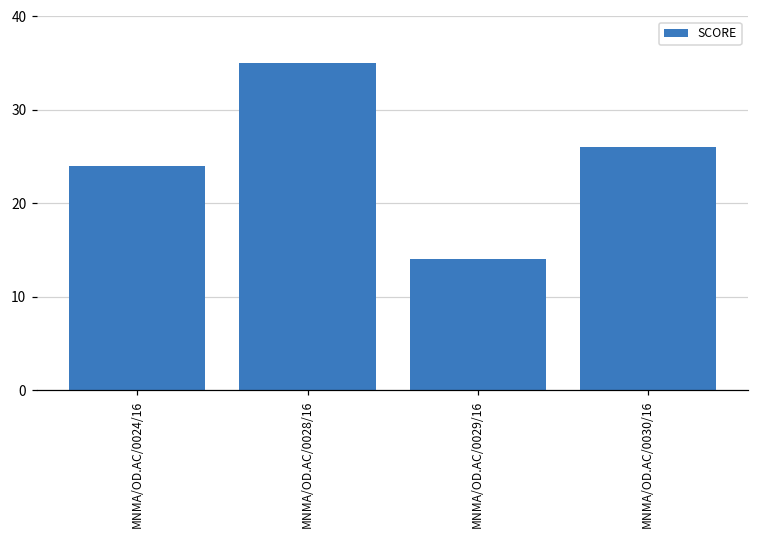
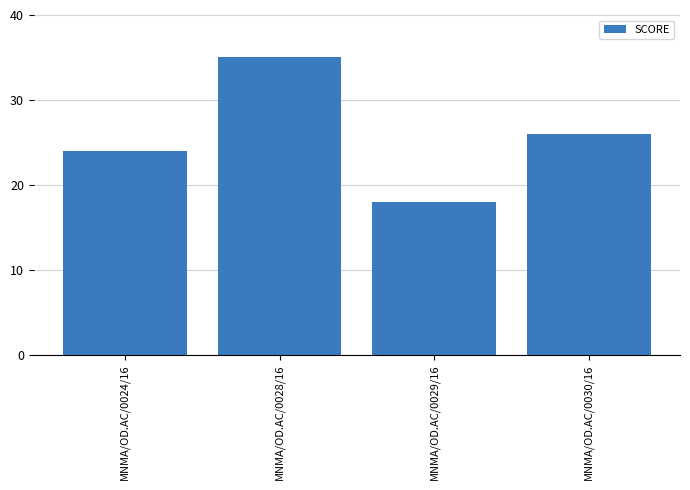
  {
    "MNMA/OD.AC/0024/16": 24,
    "MNMA/OD.AC/0028/16": 35,
-   "MNMA/OD.AC/0029/16": 14,
+   "MNMA/OD.AC/0029/16": 18,
    "MNMA/OD.AC/0030/16": 26
  }
